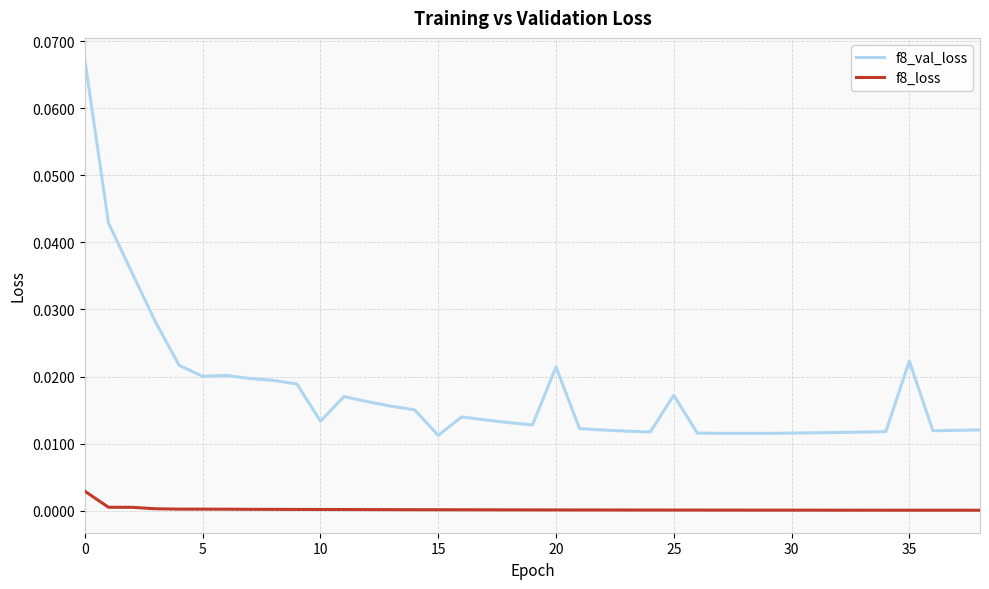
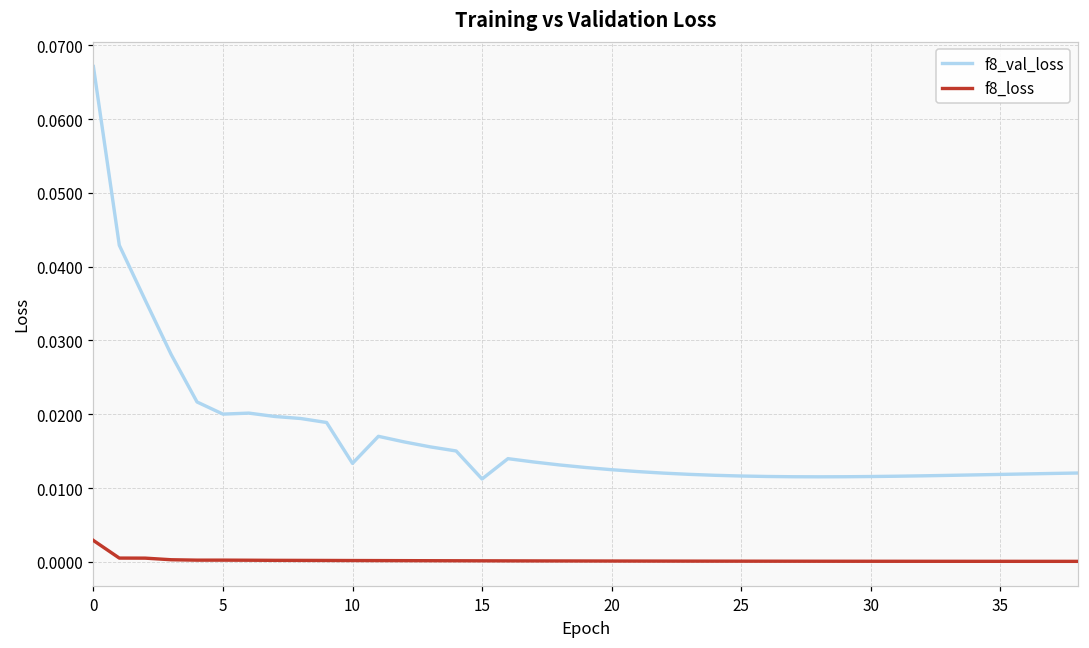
  {
    "f8_val_loss": {
      "0": 0.067,
      "5": 0.020,
      "10": 0.013,
      "15": 0.011,
-     "20": 0.021,
-     "25": 0.017,
+     "20": 0.012,
+     "25": 0.012,
      "30": 0.012,
-     "35": 0.022
+     "35": 0.012
    },
    "f8_loss": {
      "0": 0.003,
      "5": 0.000,
      "10": 0.000,
      "15": 0.000,
      "20": 0.000,
      "25": 0.000,
      "30": 0.000,
      "35": 0.000
    }
  }
